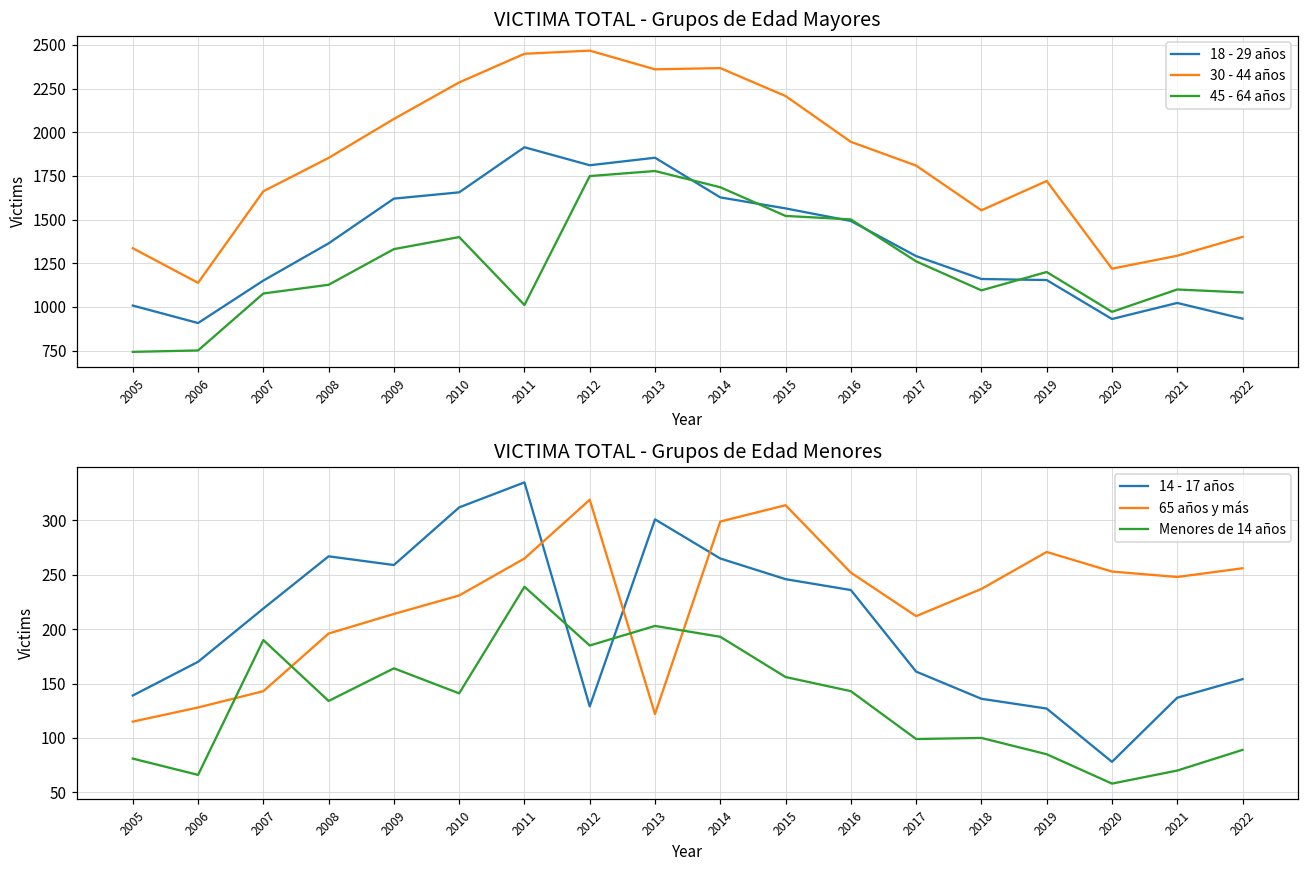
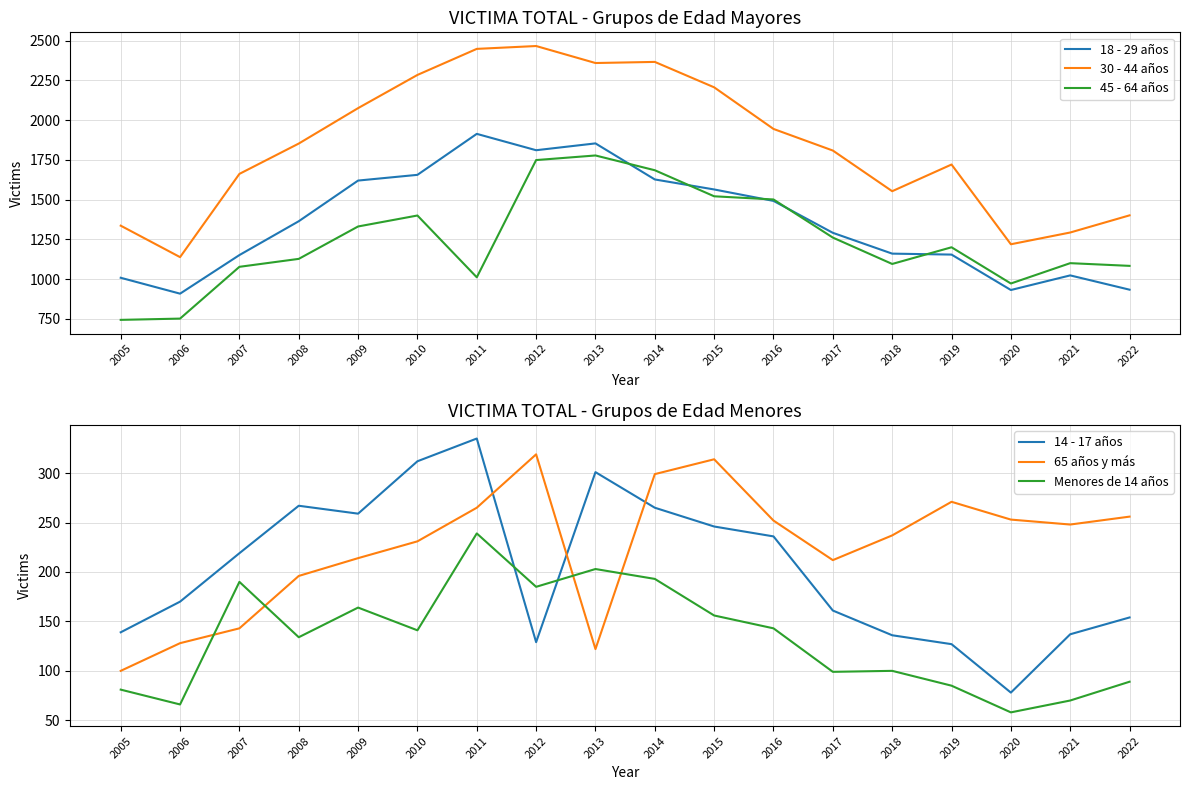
  {
    "VICTIMA TOTAL - Grupos de Edad Mayores": {
      "18 - 29 años": {
        "2005": 1010,
        "2006": 910,
        "2007": 1150,
        "2008": 1360,
        "2009": 1620,
        "2010": 1660,
        "2011": 1910,
        "2012": 1810,
        "2013": 1850,
        "2014": 1630,
        "2015": 1560,
        "2017": 1290,
        "2018": 1160,
        "2019": 1150,
        "2020": 930,
        "2021": 1020,
        "2022": 930
      },
      "30 - 44 años": {
        "2005": 1340,
        "2006": 1140,
        "2007": 1660,
        "2008": 1850,
        "2009": 2080,
        "2010": 2290,
        "2011": 2450,
        "2012": 2470,
        "2013": 2360,
        "2014": 2370,
        "2015": 2210,
        "2016": 1950,
        "2017": 1810,
        "2018": 1550,
        "2019": 1720,
        "2020": 1220,
        "2021": 1290,
        "2022": 1400
      },
      "45 - 64 años": {
        "2005": 740,
        "2006": 750,
        "2007": 1080,
        "2008": 1130,
        "2009": 1330,
        "2010": 1400,
        "2011": 1010,
        "2012": 1750,
        "2013": 1780,
        "2014": 1690,
        "2015": 1520,
        "2017": 1260,
        "2018": 1100,
        "2019": 1200,
        "2020": 970,
        "2021": 1100,
        "2022": 1080
      }
    },
    "VICTIMA TOTAL - Grupos de Edad Menores": {
      "14 - 17 años": {
        "2005": 140,
        "2006": 170,
        "2007": 220,
        "2008": 270,
        "2009": 260,
        "2010": 310,
        "2011": 340,
        "2012": 130,
        "2013": 300,
        "2014": 270,
        "2015": 250,
        "2016": 240,
        "2017": 160,
        "2018": 140,
        "2019": 130,
        "2020": 80,
        "2021": 140,
        "2022": 150
      },
      "65 años y más": {
-       "2005": 120,
+       "2005": 100,
        "2006": 130,
        "2007": 140,
        "2008": 200,
        "2009": 210,
        "2010": 230,
        "2011": 270,
        "2012": 320,
        "2013": 120,
        "2014": 300,
        "2015": 310,
        "2016": 250,
        "2017": 210,
        "2018": 240,
        "2019": 270,
        "2020": 250,
        "2021": 250,
        "2022": 260
      },
      "Menores de 14 años": {
        "2005": 80,
        "2006": 70,
        "2007": 190,
        "2008": 130,
        "2009": 160,
        "2010": 140,
        "2011": 240,
        "2012": 190,
        "2013": 200,
        "2014": 190,
        "2015": 160,
        "2016": 140,
        "2017": 100,
        "2018": 100,
        "2019": 90,
        "2020": 60,
        "2021": 70,
        "2022": 90
      }
    }
  }
